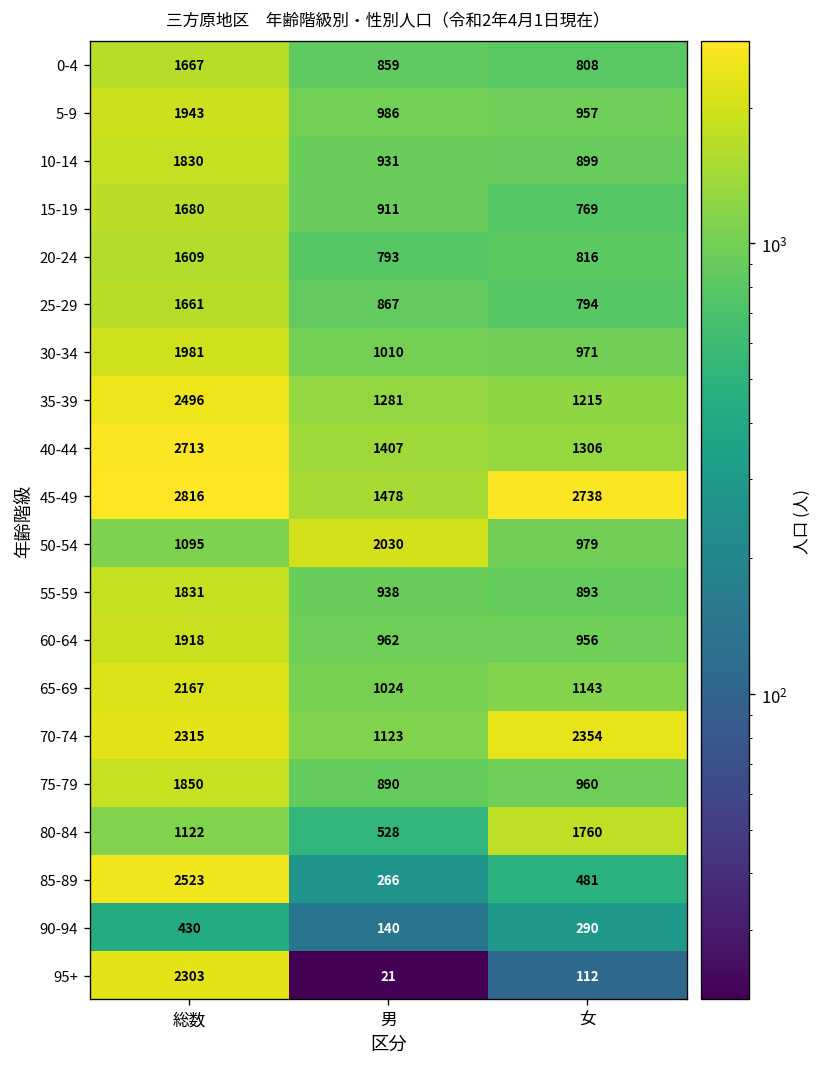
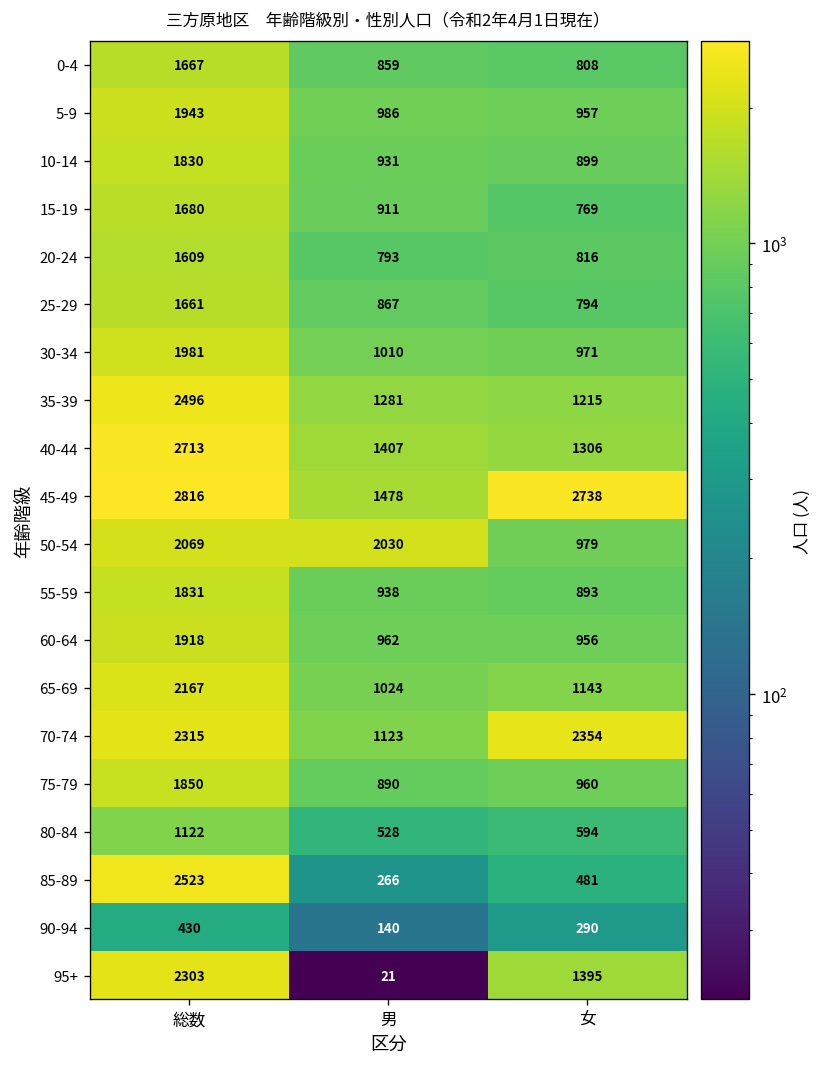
  {
    "0-4": {
      "総数": 1667,
      "男": 859,
      "女": 808
    },
    "5-9": {
      "総数": 1943,
      "男": 986,
      "女": 957
    },
    "10-14": {
      "総数": 1830,
      "男": 931,
      "女": 899
    },
    "15-19": {
      "総数": 1680,
      "男": 911,
      "女": 769
    },
    "20-24": {
      "総数": 1609,
      "男": 793,
      "女": 816
    },
    "25-29": {
      "総数": 1661,
      "男": 867,
      "女": 794
    },
    "30-34": {
      "総数": 1981,
      "男": 1010,
      "女": 971
    },
    "35-39": {
      "総数": 2496,
      "男": 1281,
      "女": 1215
    },
    "40-44": {
      "総数": 2713,
      "男": 1407,
      "女": 1306
    },
    "45-49": {
      "総数": 2816,
      "男": 1478,
      "女": 2738
    },
    "50-54": {
-     "総数": 1095,
+     "総数": 2069,
      "男": 2030,
      "女": 979
    },
    "55-59": {
      "総数": 1831,
      "男": 938,
      "女": 893
    },
    "60-64": {
      "総数": 1918,
      "男": 962,
      "女": 956
    },
    "65-69": {
      "総数": 2167,
      "男": 1024,
      "女": 1143
    },
    "70-74": {
      "総数": 2315,
      "男": 1123,
      "女": 2354
    },
    "75-79": {
      "総数": 1850,
      "男": 890,
      "女": 960
    },
    "80-84": {
      "総数": 1122,
      "男": 528,
-     "女": 1760
+     "女": 594
    },
    "85-89": {
      "総数": 2523,
      "男": 266,
      "女": 481
    },
    "90-94": {
      "総数": 430,
      "男": 140,
      "女": 290
    },
    "95+": {
      "総数": 2303,
      "男": 21,
-     "女": 112
+     "女": 1395
    }
  }
